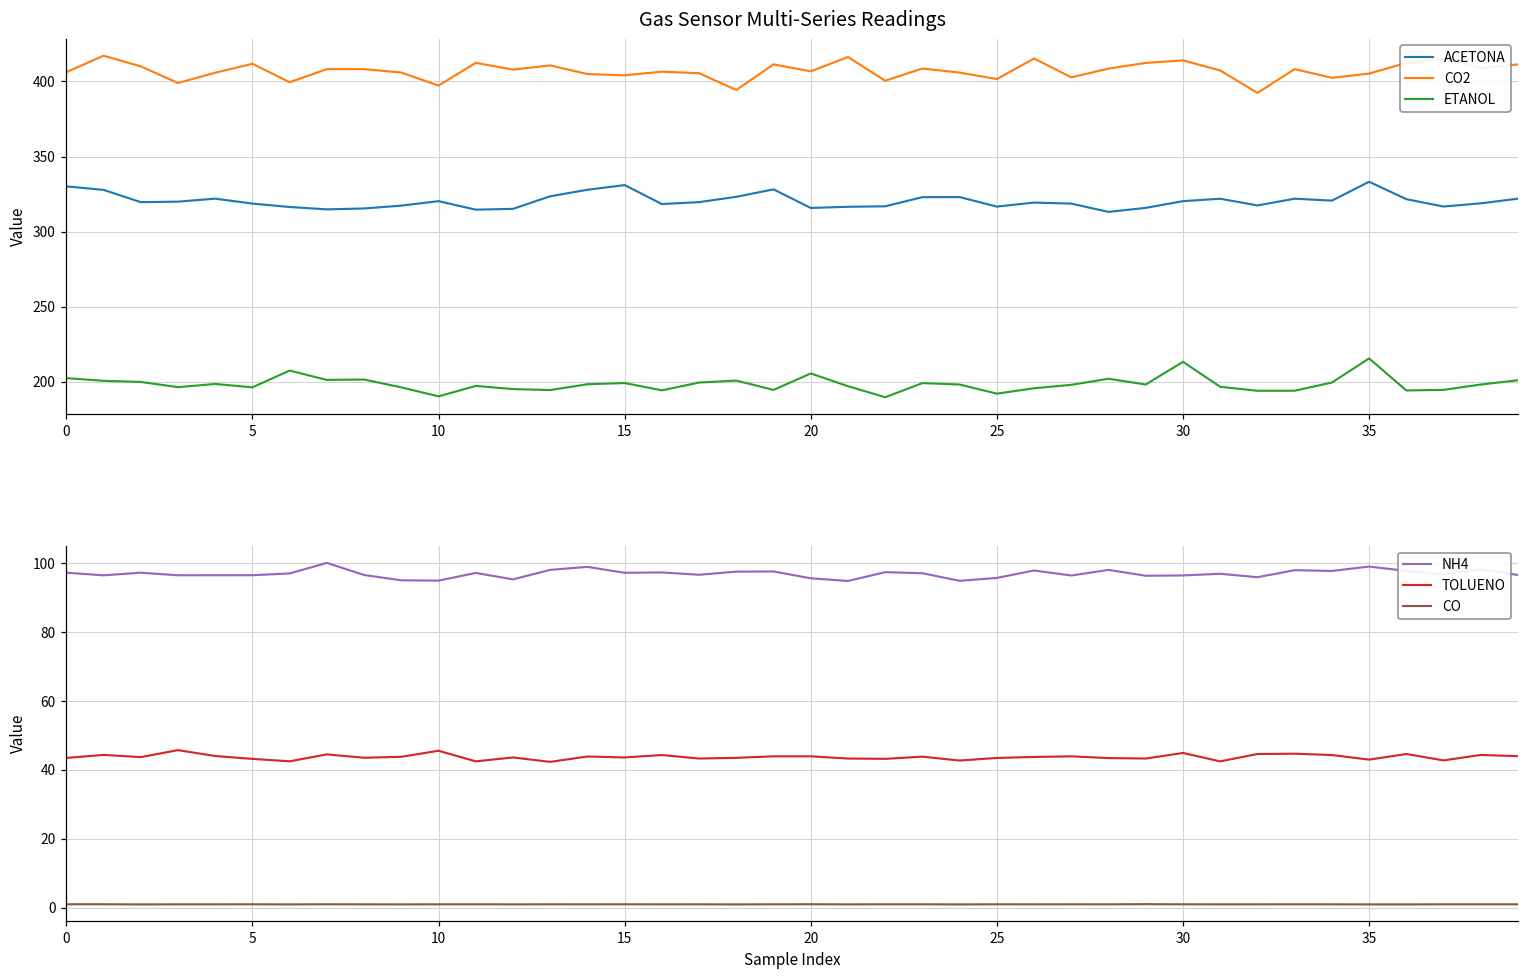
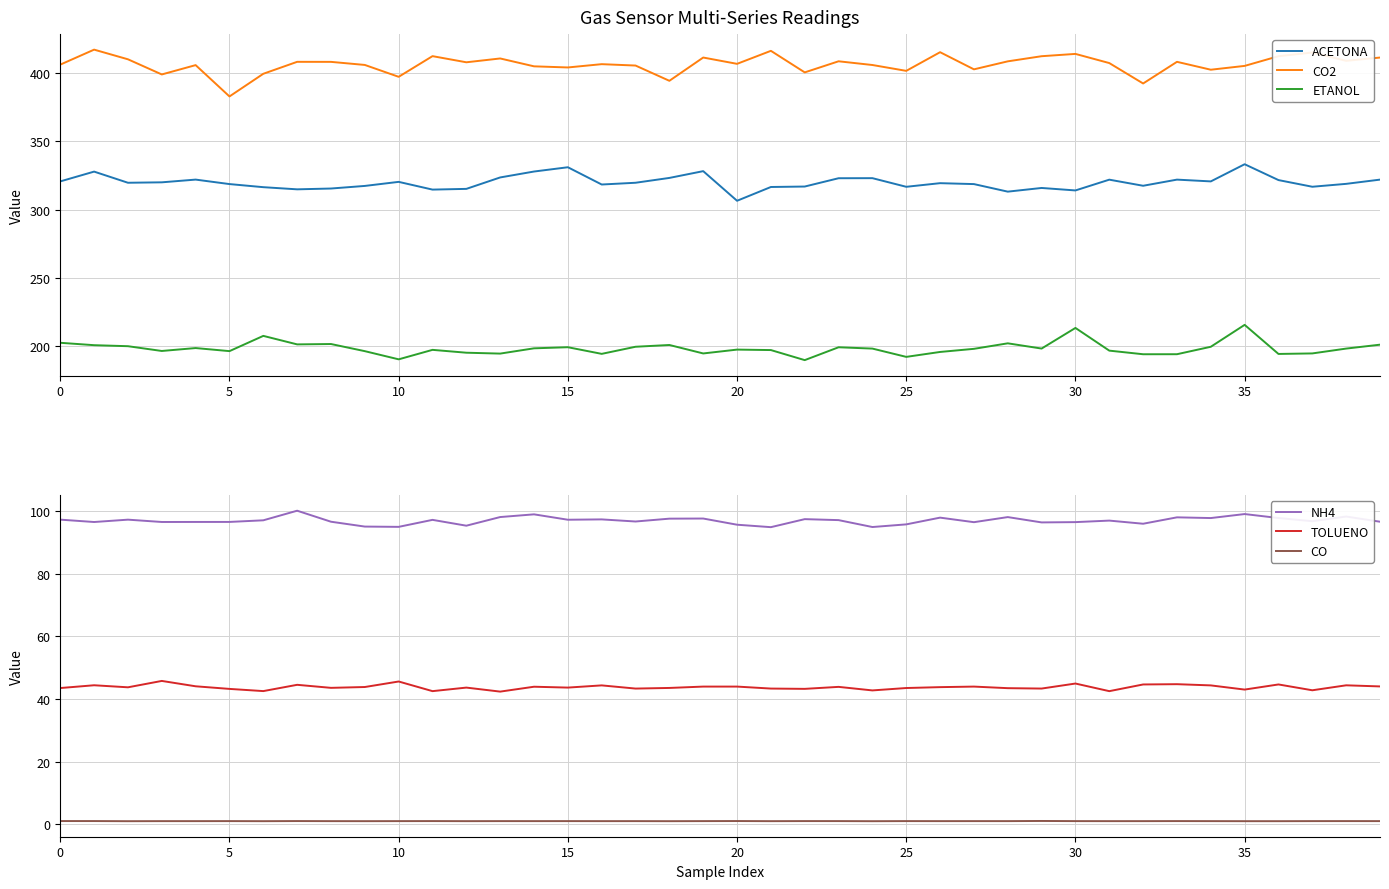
  {
    "Gas Sensor Multi-Series Readings": {
      "ACETONA": {
-       "0": 330,
+       "0": 321,
        "5": 319,
        "10": 320,
        "15": 331,
-       "20": 316,
+       "20": 306,
        "25": 317,
-       "30": 320,
+       "30": 314,
        "35": 333
      },
      "CO2": {
        "0": 406,
-       "5": 412,
+       "5": 383,
        "10": 397,
        "15": 404,
        "20": 407,
        "25": 402,
        "30": 414,
        "35": 405
      },
      "ETANOL": {
        "0": 202,
        "5": 196,
        "10": 190,
        "15": 199,
-       "20": 205,
+       "20": 197,
        "25": 192,
        "30": 213,
        "35": 215
      }
    }
  }
